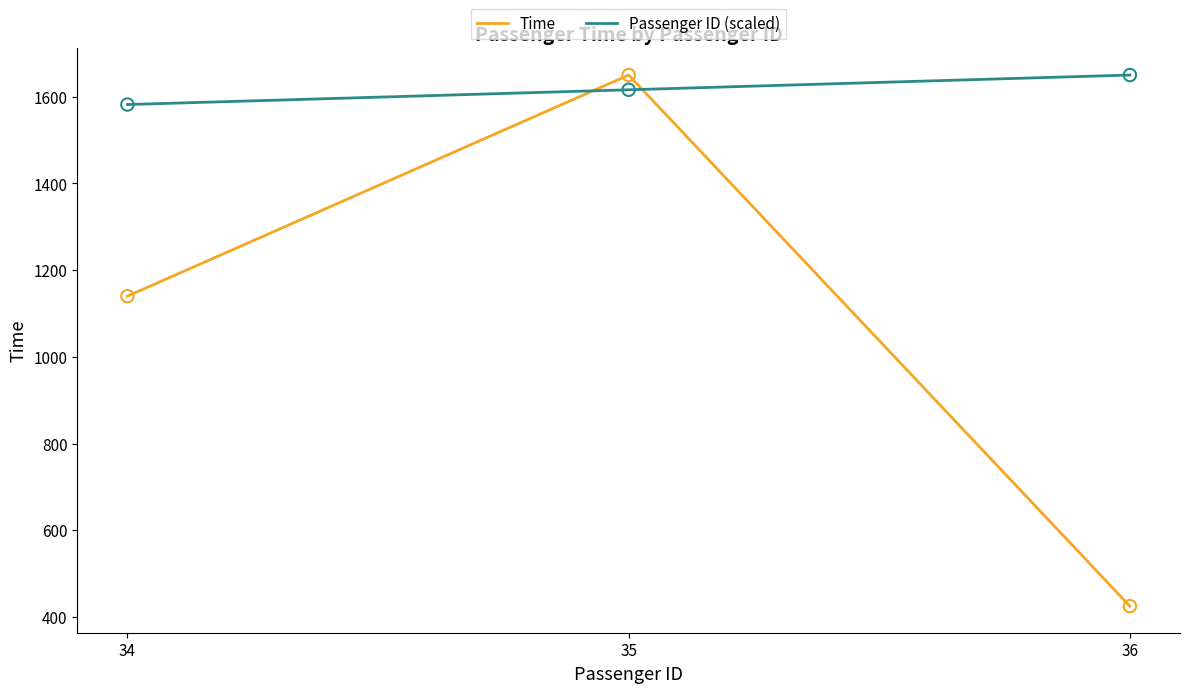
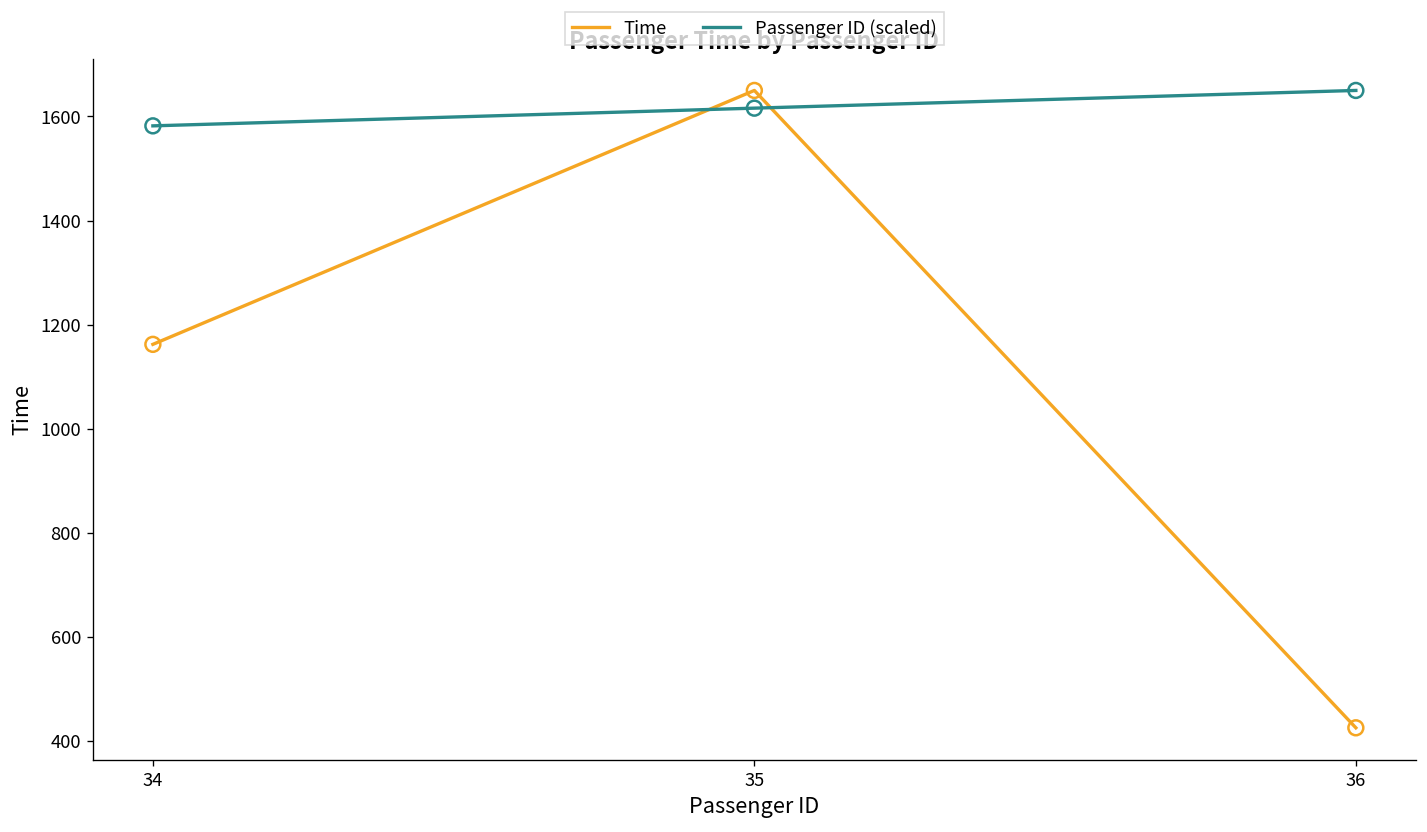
  {
    "Time": {
-     "34": 1140,
+     "34": 1160,
      "35": 1650,
      "36": 430
    },
    "Passenger ID (scaled)": {
      "34": 1580,
      "35": 1620,
      "36": 1650
    }
  }
